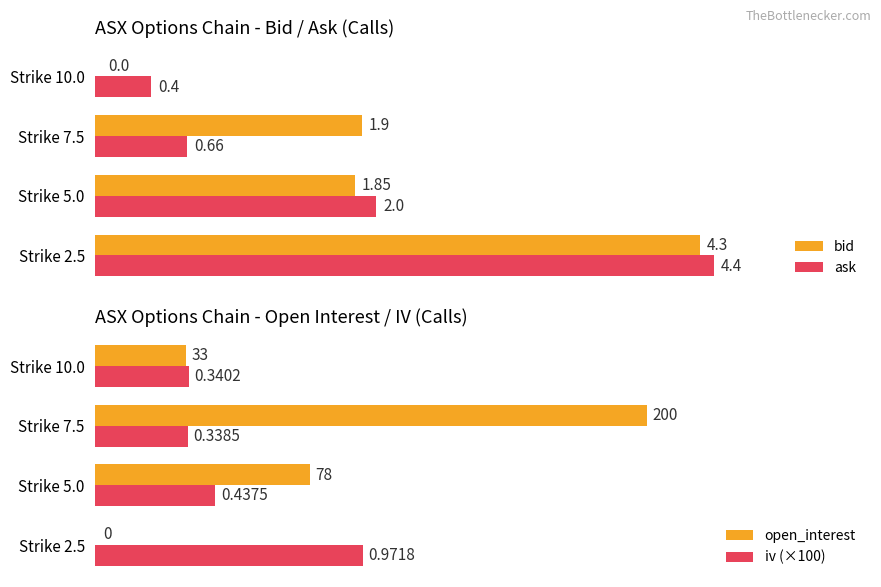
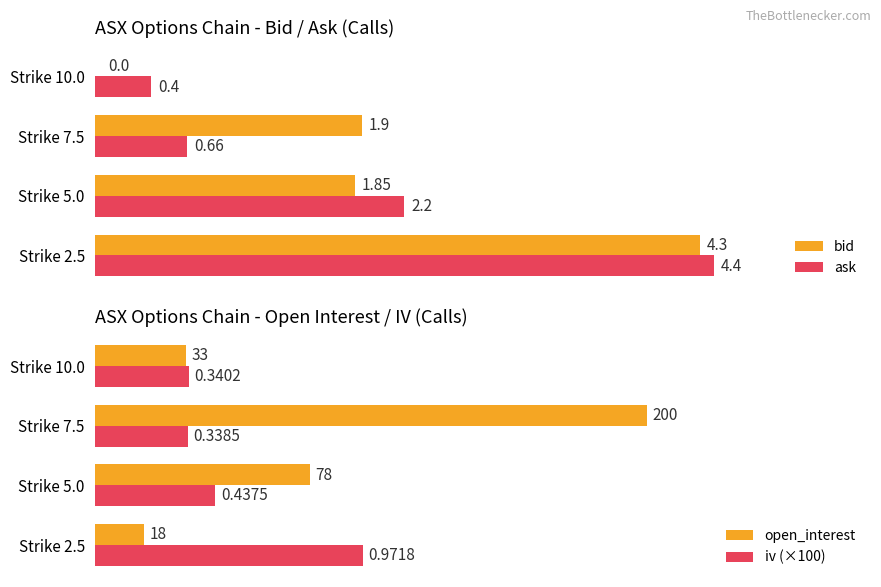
  {
    "ASX Options Chain - Bid / Ask (Calls)": {
      "bid": {
        "Strike 10.0": 0.0,
        "Strike 7.5": 1.9,
        "Strike 5.0": 1.85,
        "Strike 2.5": 4.3
      },
      "ask": {
        "Strike 10.0": 0.4,
        "Strike 7.5": 0.66,
-       "Strike 5.0": 2.0,
+       "Strike 5.0": 2.2,
        "Strike 2.5": 4.4
      }
    },
    "ASX Options Chain - Open Interest / IV (Calls)": {
      "open_interest": {
        "Strike 10.0": 33,
        "Strike 7.5": 200,
        "Strike 5.0": 78,
-       "Strike 2.5": 0
+       "Strike 2.5": 18
      }
    }
  }
